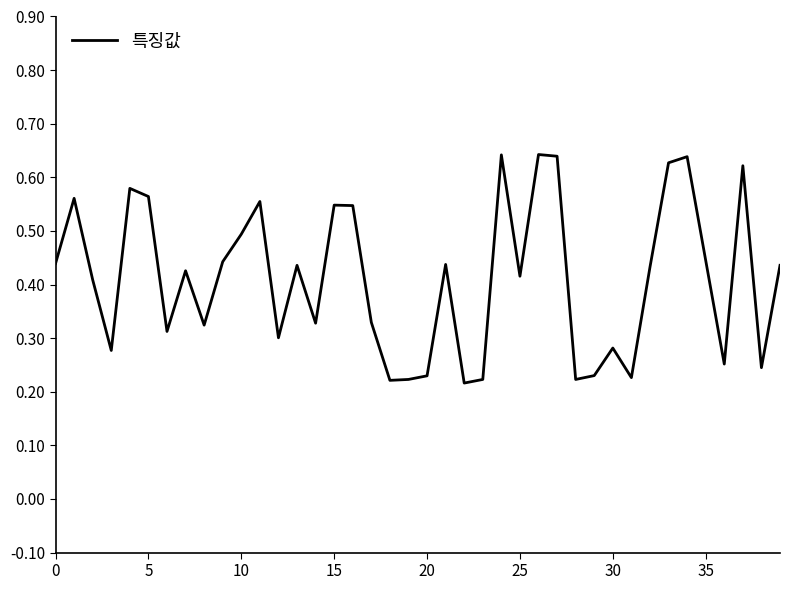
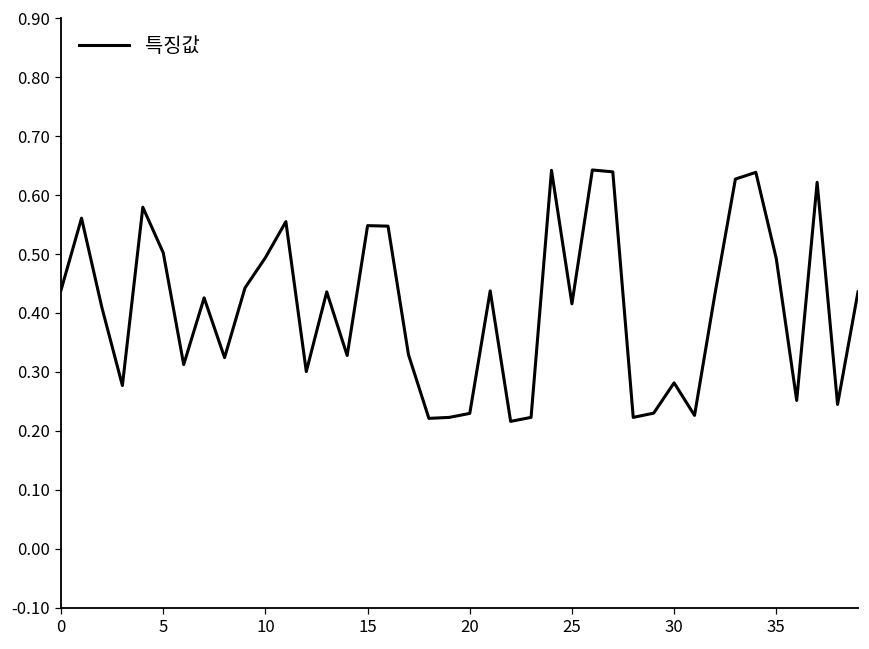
  {
    "0": 0.44,
-   "5": 0.56,
+   "5": 0.50,
    "10": 0.49,
    "15": 0.55,
    "20": 0.23,
    "25": 0.42,
    "30": 0.28,
-   "35": 0.45
+   "35": 0.49
  }
